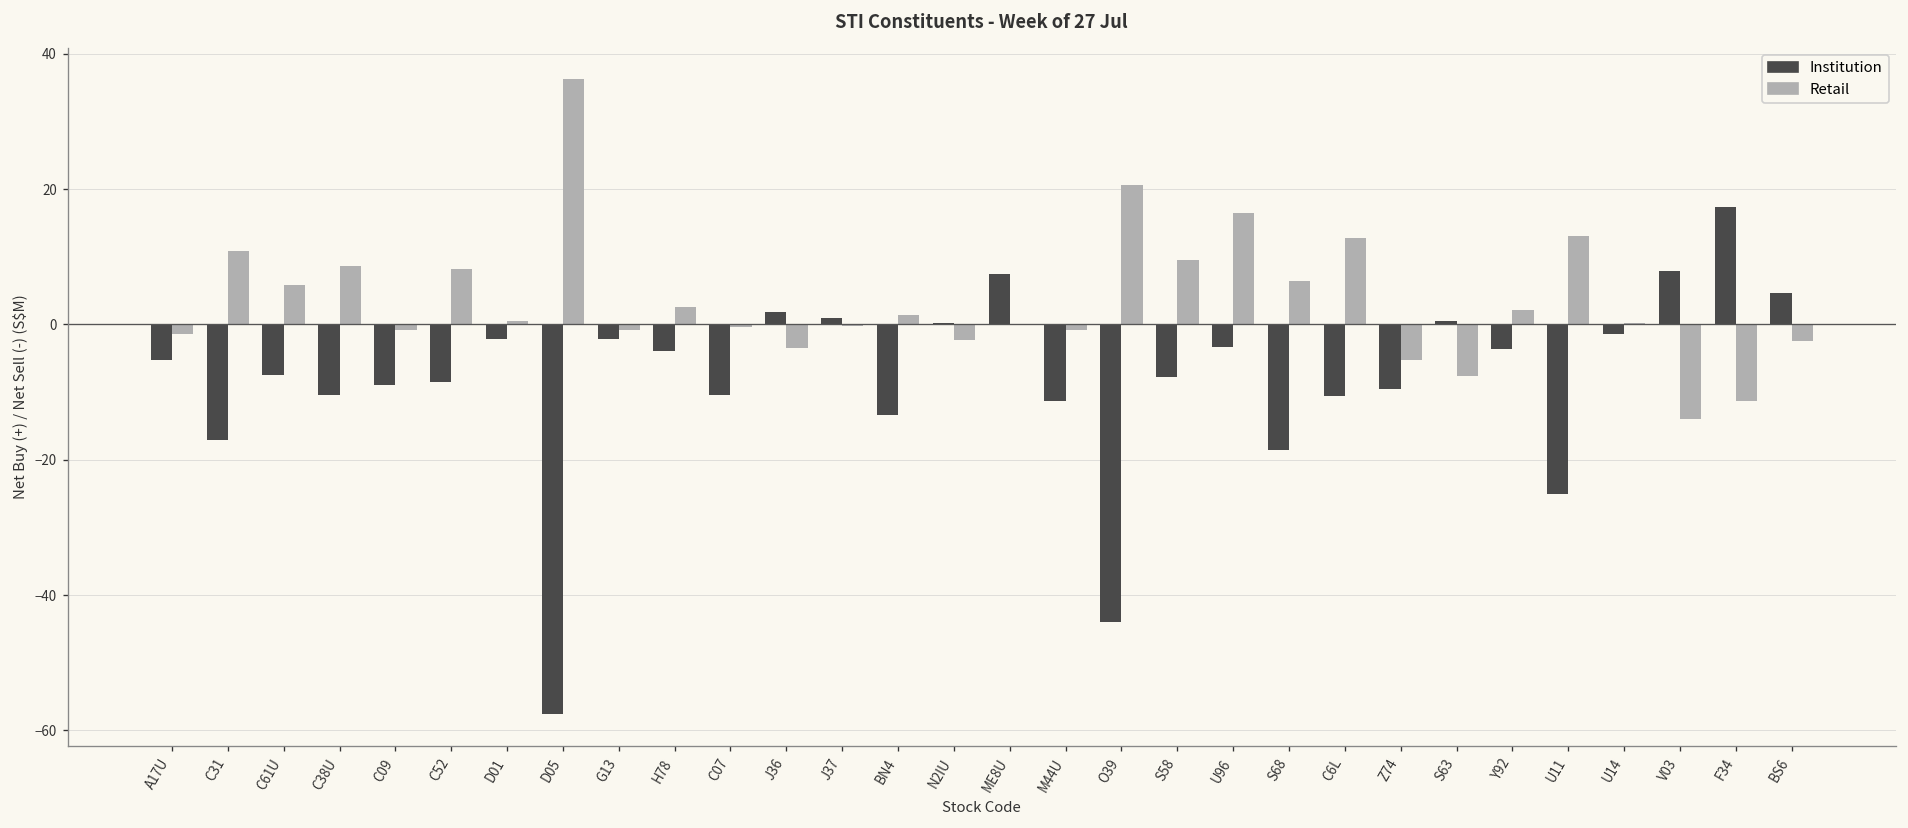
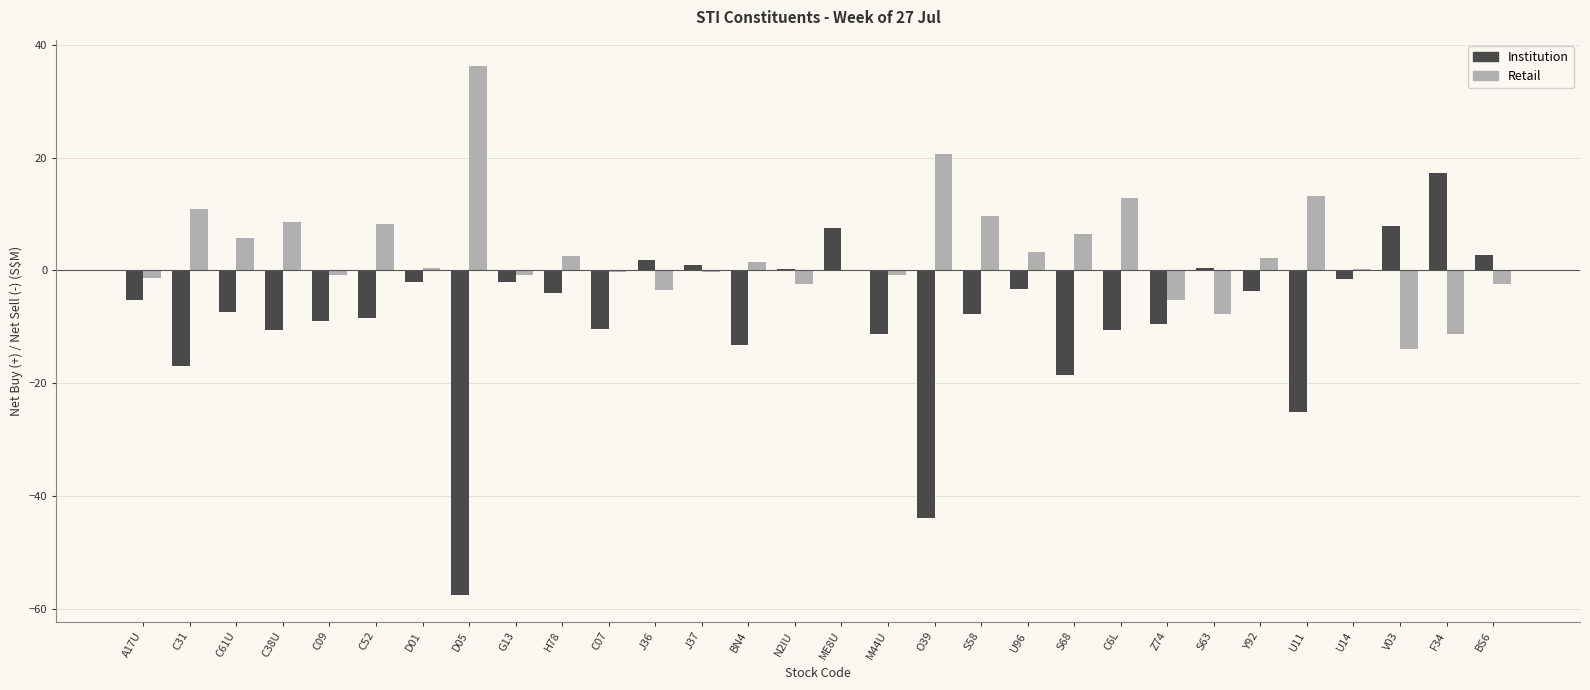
  {
    "Institution": {
      "A17U": -5,
      "C31": -17,
      "C61U": -7,
      "C38U": -10,
      "C09": -9,
      "C52": -8,
      "D01": -2,
      "D05": -58,
      "G13": -2,
      "H78": -4,
      "C07": -10,
      "J36": 2,
      "J37": 1,
      "BN4": -13,
      "ME8U": 7,
      "M44U": -11,
      "O39": -44,
      "S58": -8,
      "U96": -3,
      "S68": -19,
      "C6L": -11,
      "Z74": -9,
      "S63": 0,
      "Y92": -4,
      "U11": -25,
      "U14": -1,
      "V03": 8,
      "F34": 17,
-     "BS6": 5
+     "BS6": 3
    },
    "Retail": {
      "A17U": -1,
      "C31": 11,
      "C61U": 6,
      "C38U": 9,
      "C09": -1,
      "C52": 8,
      "D01": 0,
      "D05": 36,
      "G13": -1,
      "H78": 3,
      "J36": -4,
      "BN4": 1,
      "N2IU": -2,
      "M44U": -1,
      "O39": 21,
      "S58": 10,
-     "U96": 17,
+     "U96": 3,
      "S68": 6,
      "C6L": 13,
      "Z74": -5,
      "S63": -8,
      "Y92": 2,
      "U11": 13,
      "V03": -14,
      "F34": -11,
      "BS6": -2
    }
  }
